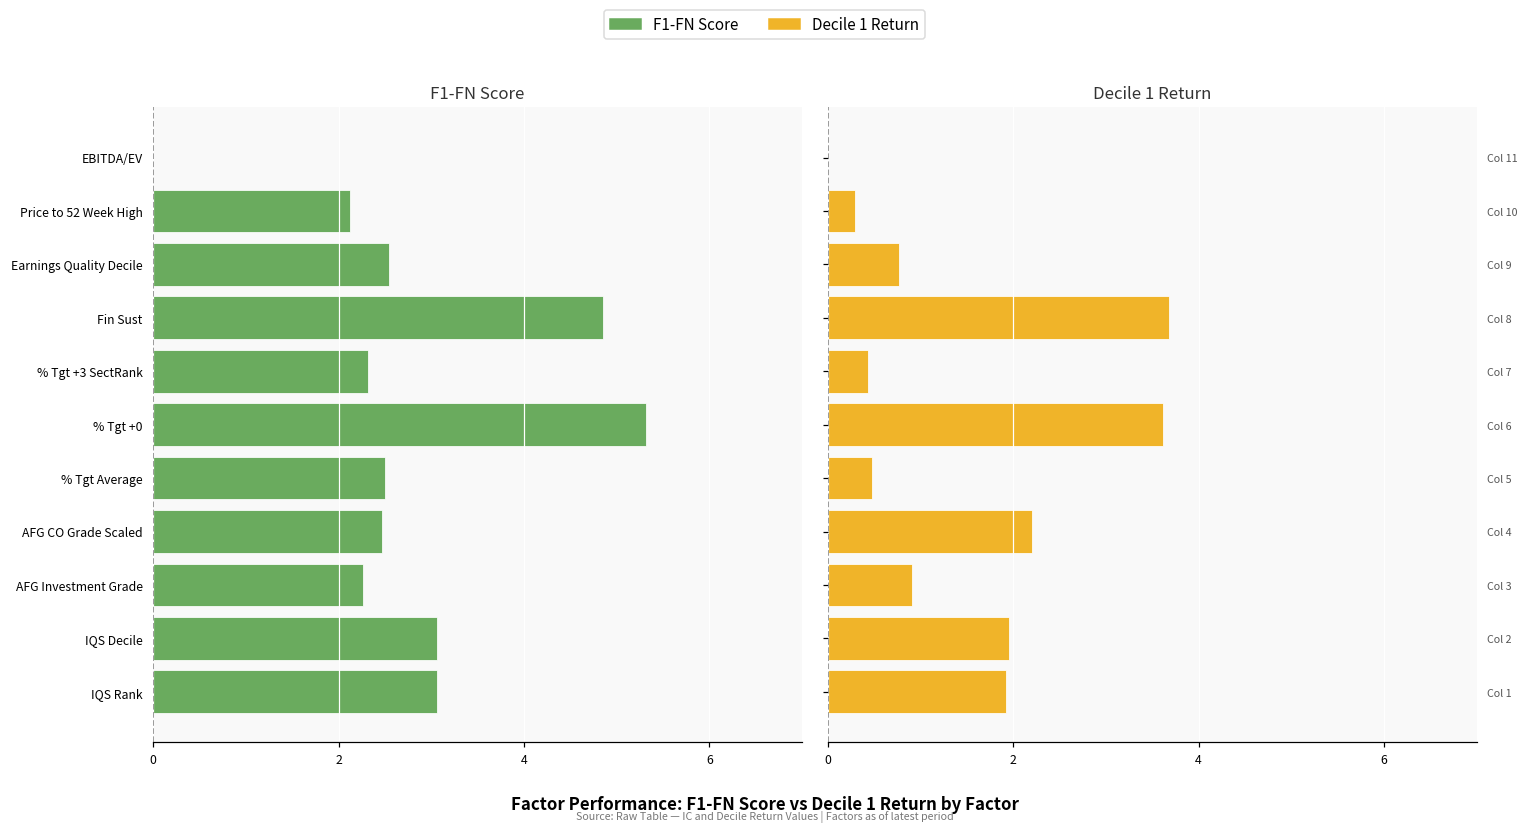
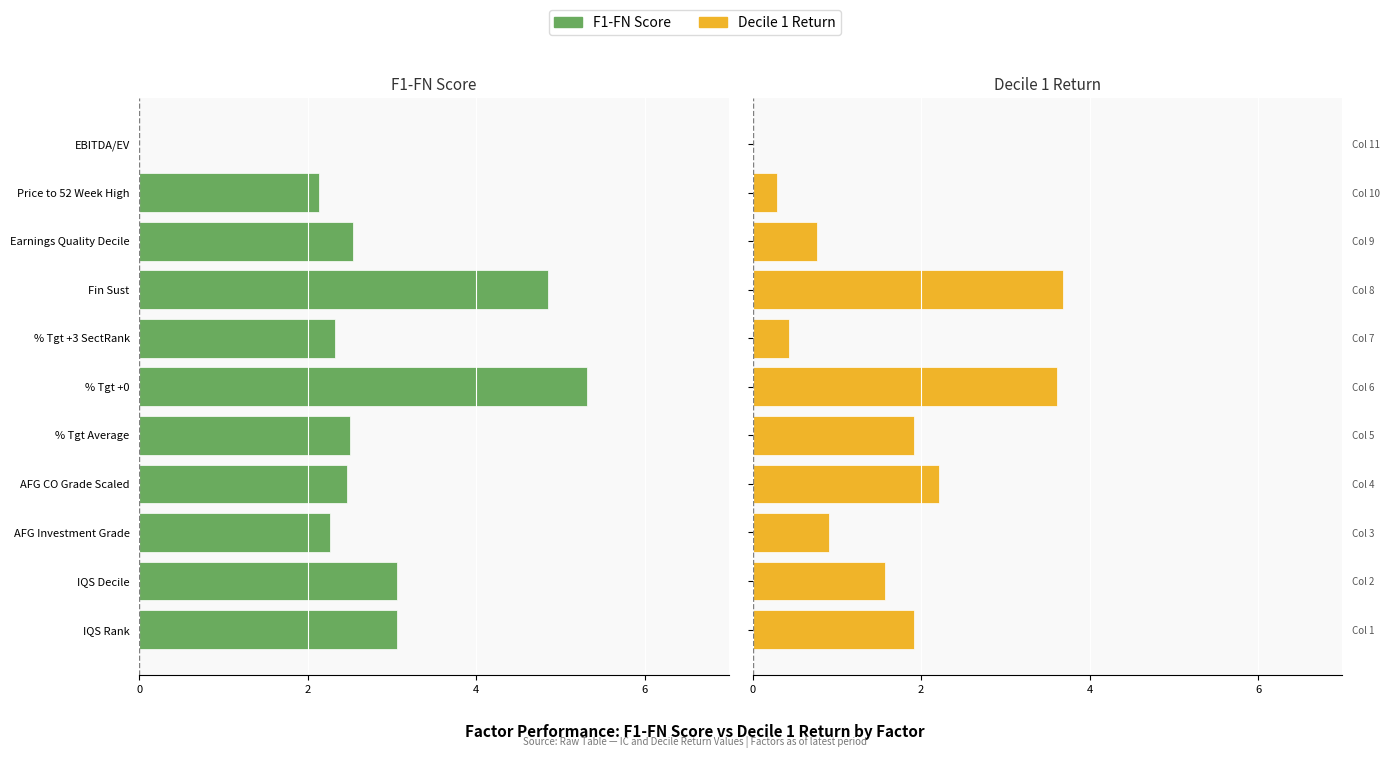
  {
    "Decile 1 Return": {
      "Col 10": 0.3,
      "Col 9": 0.8,
      "Col 8": 3.7,
      "Col 7": 0.4,
      "Col 6": 3.6,
-     "Col 5": 0.5,
+     "Col 5": 1.9,
      "Col 4": 2.2,
      "Col 3": 0.9,
-     "Col 2": 2.0,
+     "Col 2": 1.6,
      "Col 1": 1.9
    }
  }
